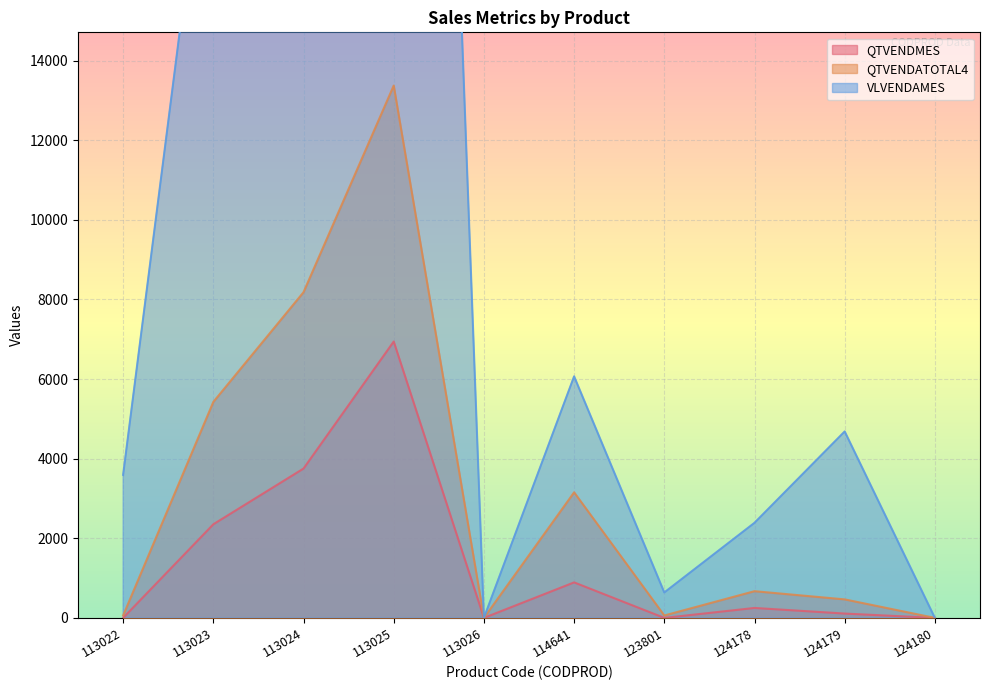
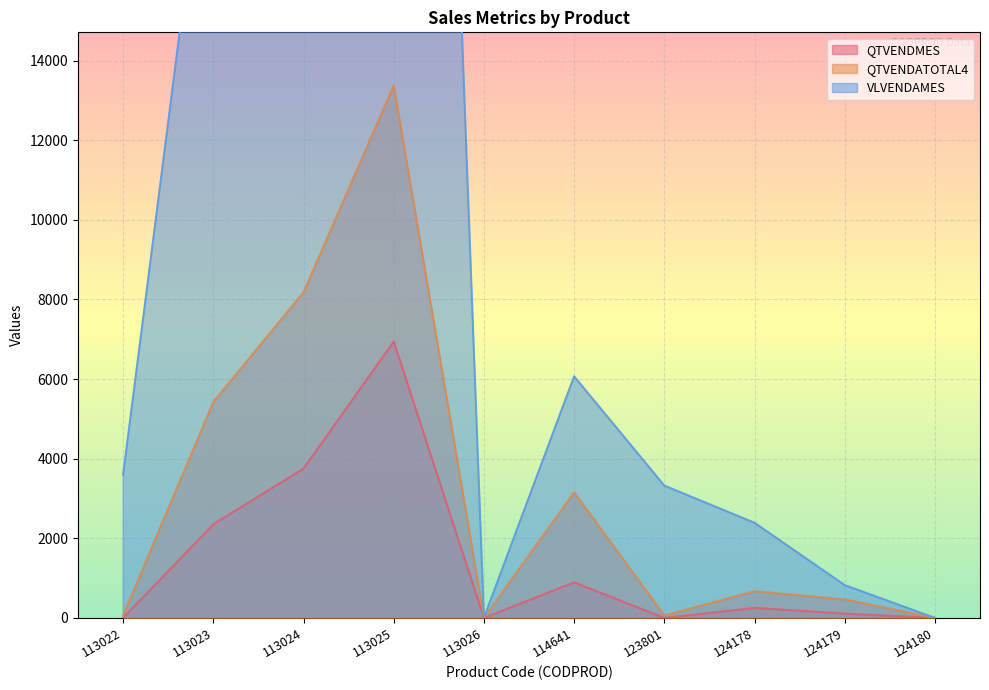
  {
    "VLVENDAMES": {
      "113022": 3600,
      "114641": 6100,
-     "123801": 600,
+     "123801": 3300,
      "124178": 2400,
-     "124179": 4700
+     "124179": 800
    }
  }
